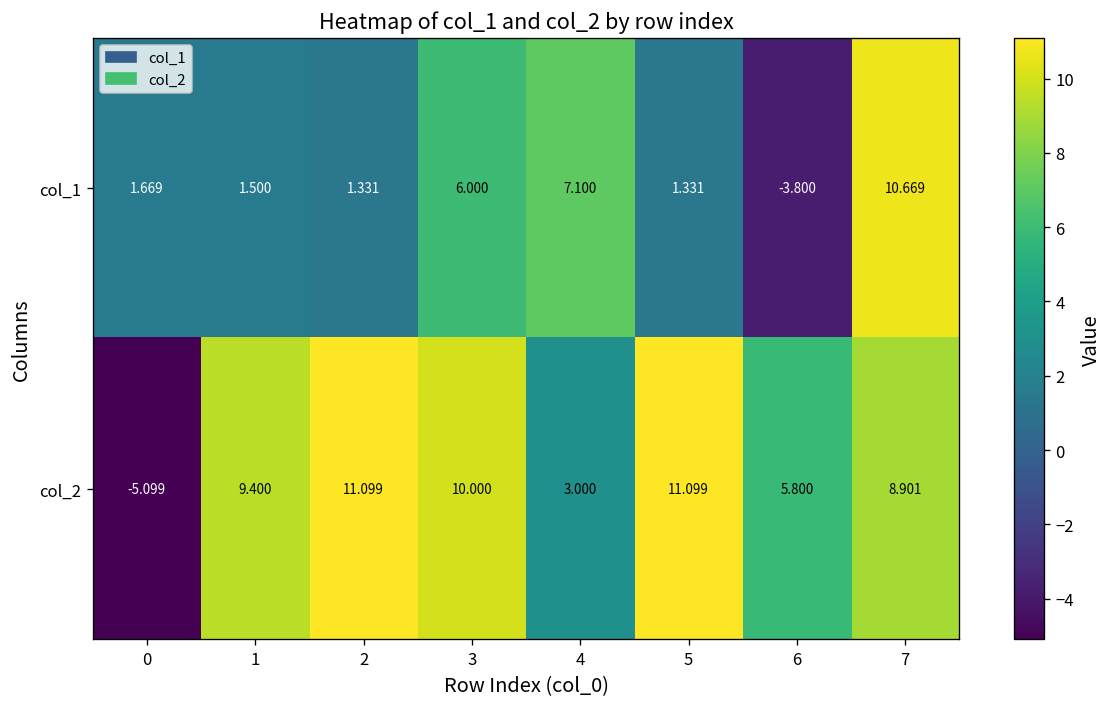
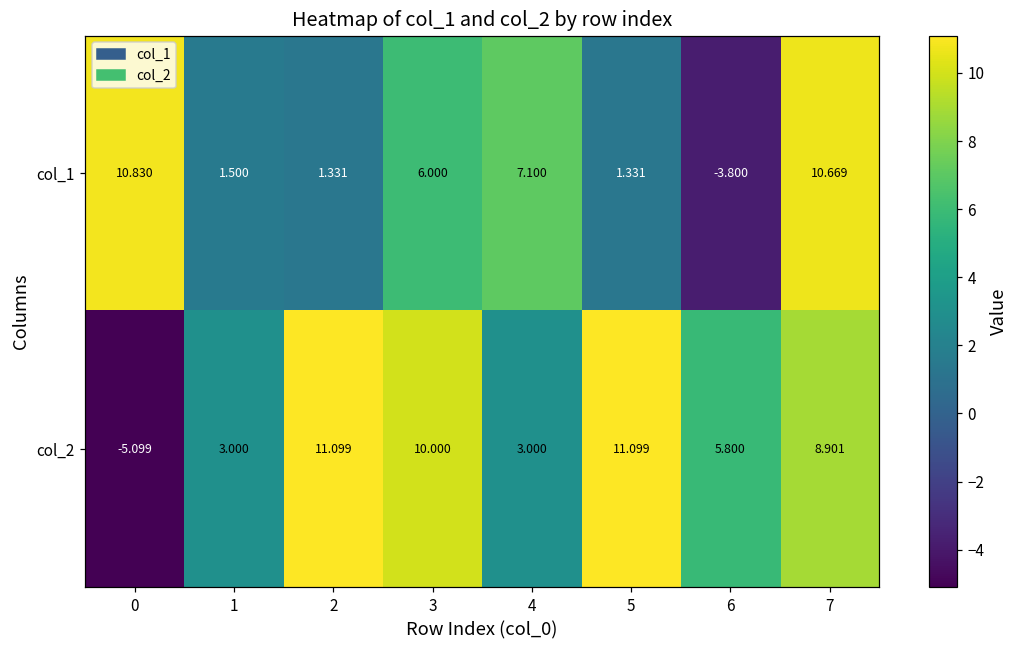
  {
    "col_1": {
-     "0": 1.669,
+     "0": 10.830,
      "1": 1.500,
      "2": 1.331,
      "3": 6.000,
      "4": 7.100,
      "5": 1.331,
      "6": -3.800,
      "7": 10.669
    },
    "col_2": {
      "0": -5.099,
-     "1": 9.400,
+     "1": 3.000,
      "2": 11.099,
      "3": 10.000,
      "4": 3.000,
      "5": 11.099,
      "6": 5.800,
      "7": 8.901
    }
  }
